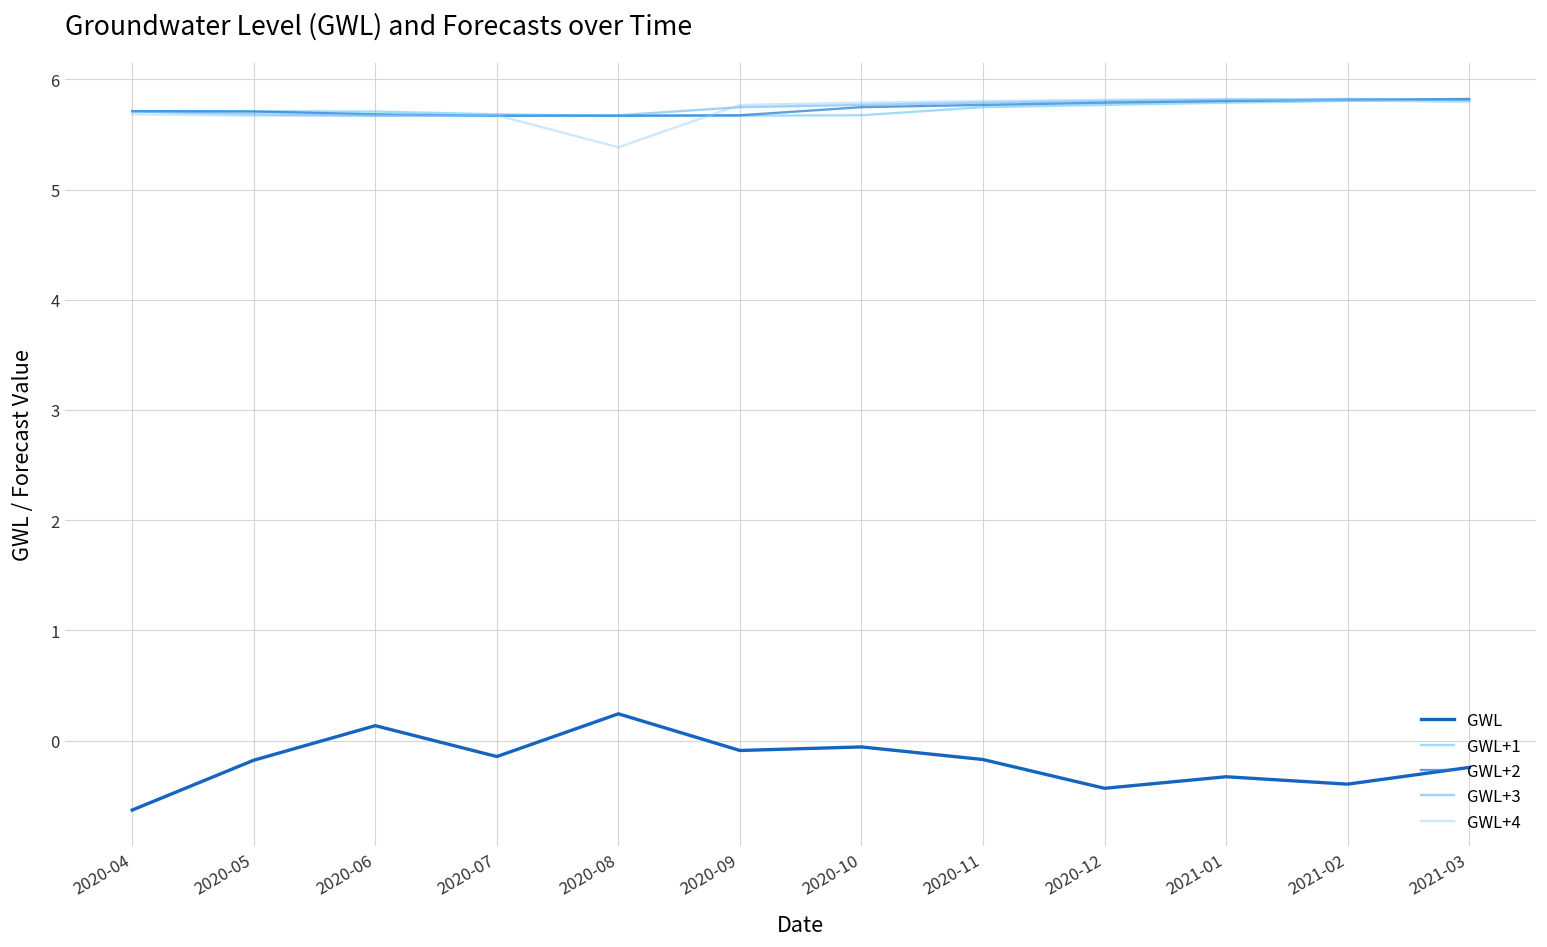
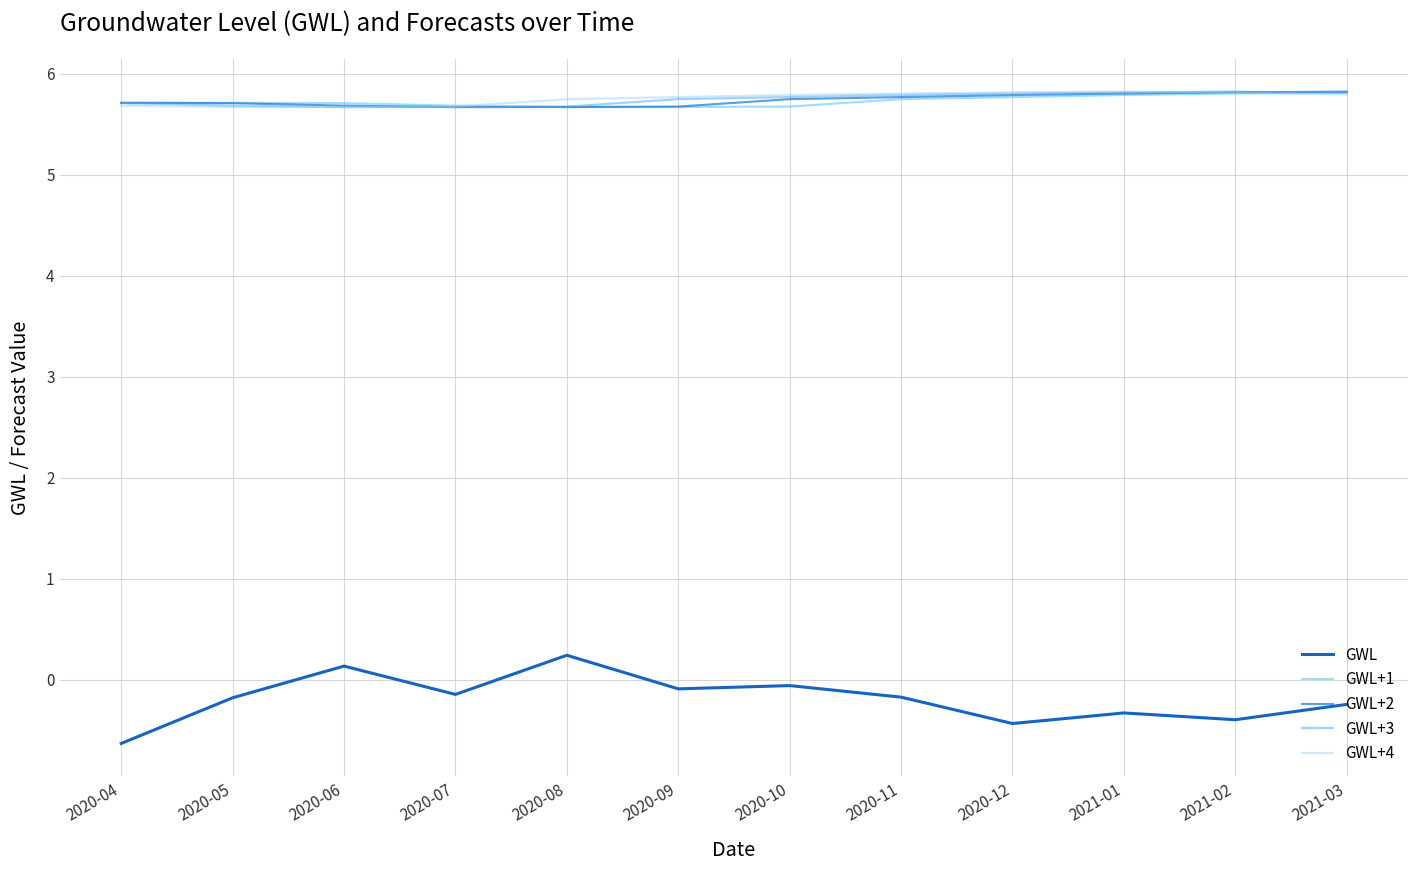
  {
    "GWL+4": {
-     "2020-08": 5.4
+     "2020-08": 5.7
    }
  }
